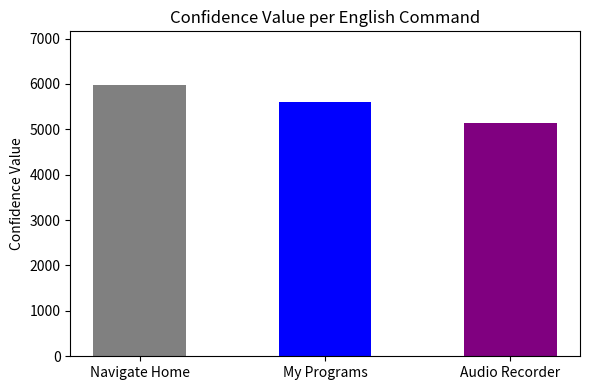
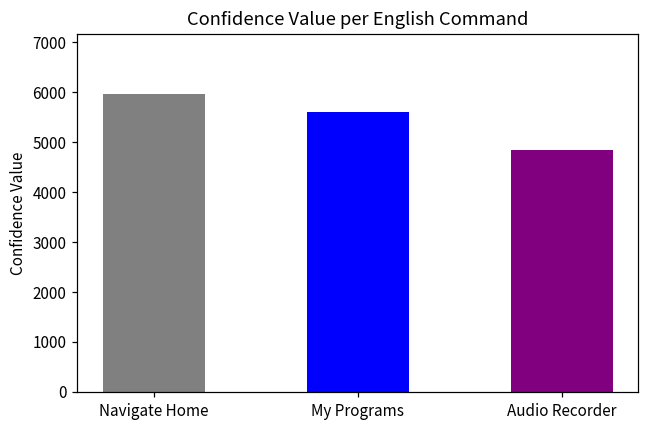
  {
    "Navigate Home": 6000,
    "My Programs": 5600,
-   "Audio Recorder": 5100
+   "Audio Recorder": 4800
  }
